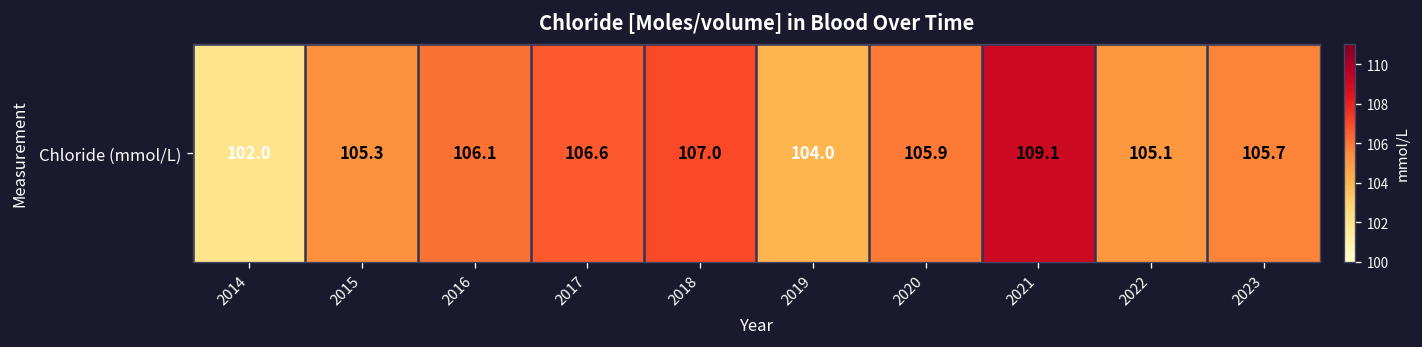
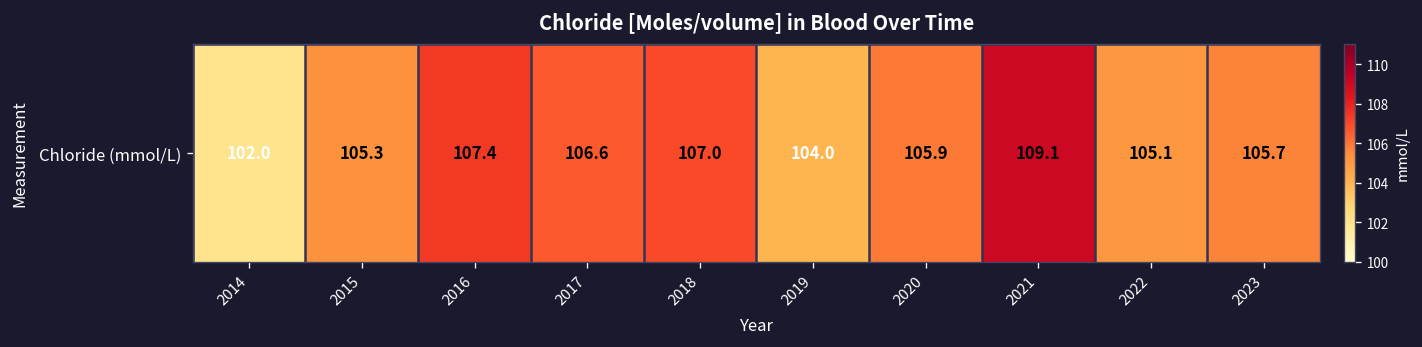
  {
    "Chloride (mmol/L)": {
      "2014": 102.0,
      "2015": 105.3,
-     "2016": 106.1,
+     "2016": 107.4,
      "2017": 106.6,
      "2018": 107.0,
      "2019": 104.0,
      "2020": 105.9,
      "2021": 109.1,
      "2022": 105.1,
      "2023": 105.7
    }
  }
